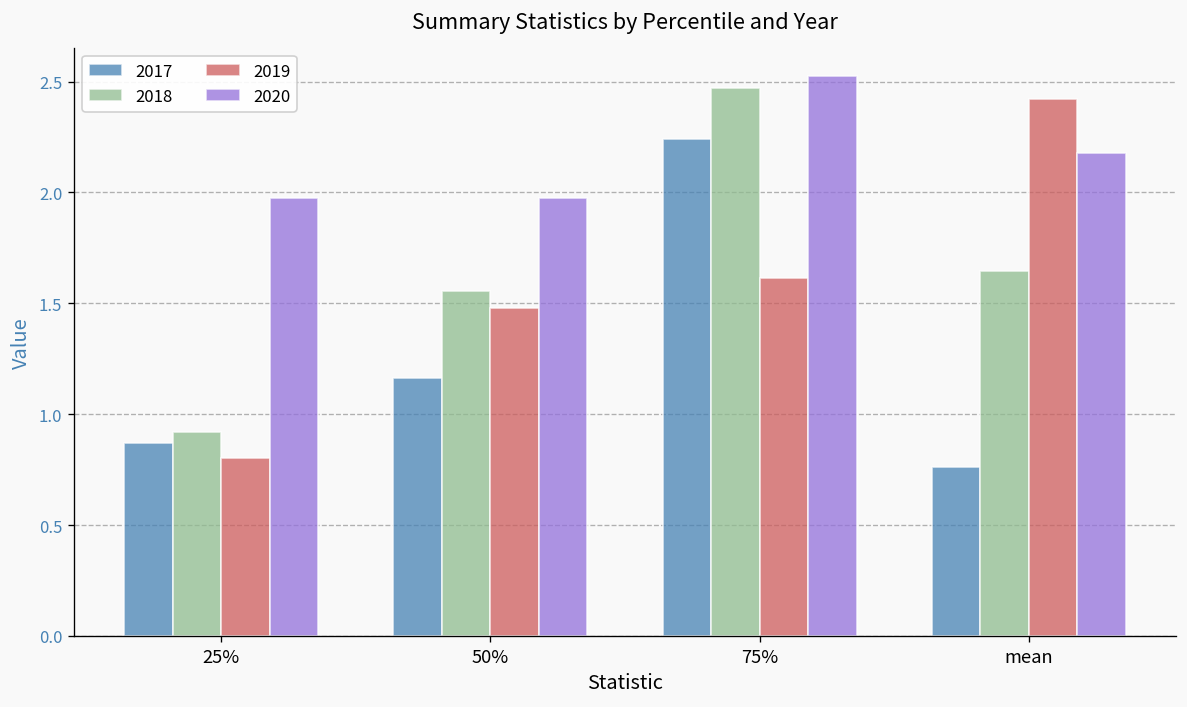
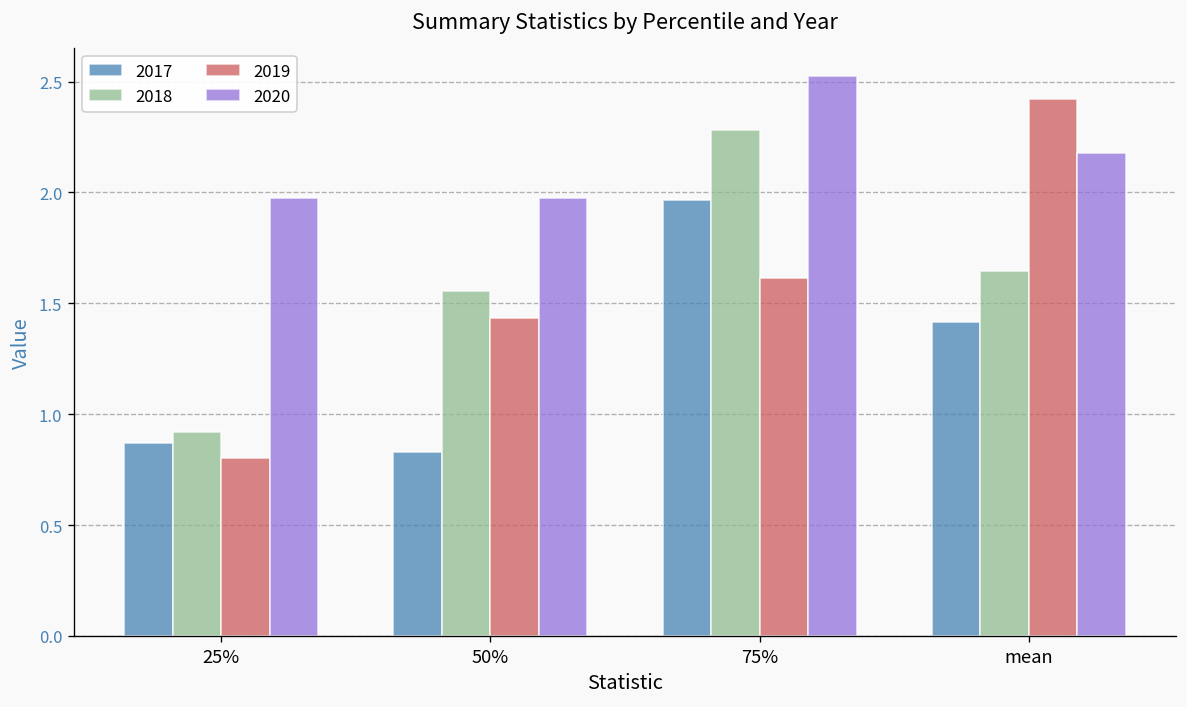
  {
    "2017": {
      "25%": 0.87,
-     "50%": 1.16,
-     "75%": 2.24,
-     "mean": 0.76
+     "50%": 0.83,
+     "75%": 1.97,
+     "mean": 1.42
    },
    "2018": {
      "25%": 0.92,
      "50%": 1.56,
-     "75%": 2.47,
+     "75%": 2.28,
      "mean": 1.65
    },
    "2019": {
      "25%": 0.80,
-     "50%": 1.48,
+     "50%": 1.43,
      "75%": 1.62,
      "mean": 2.42
    },
    "2020": {
      "25%": 1.97,
      "50%": 1.98,
      "75%": 2.53,
      "mean": 2.18
    }
  }
